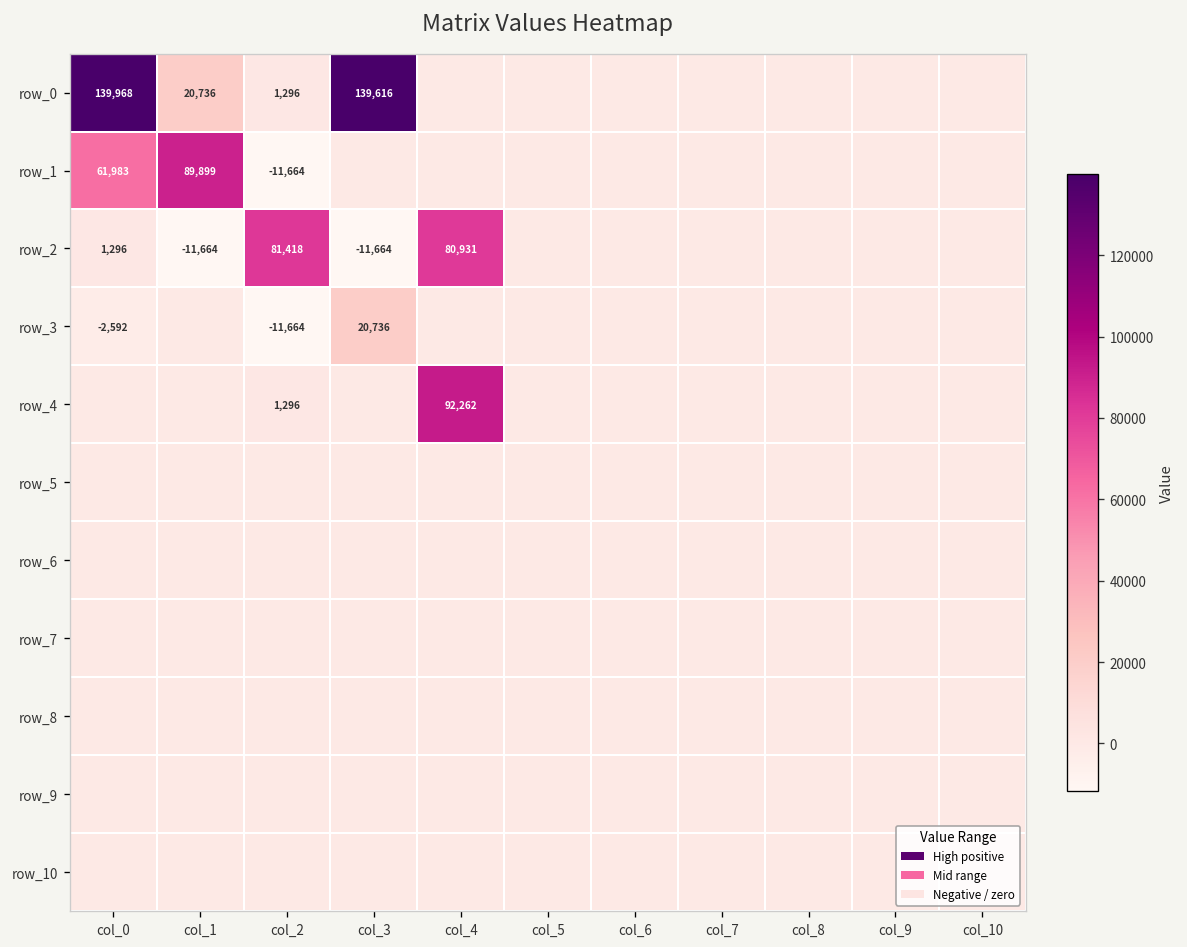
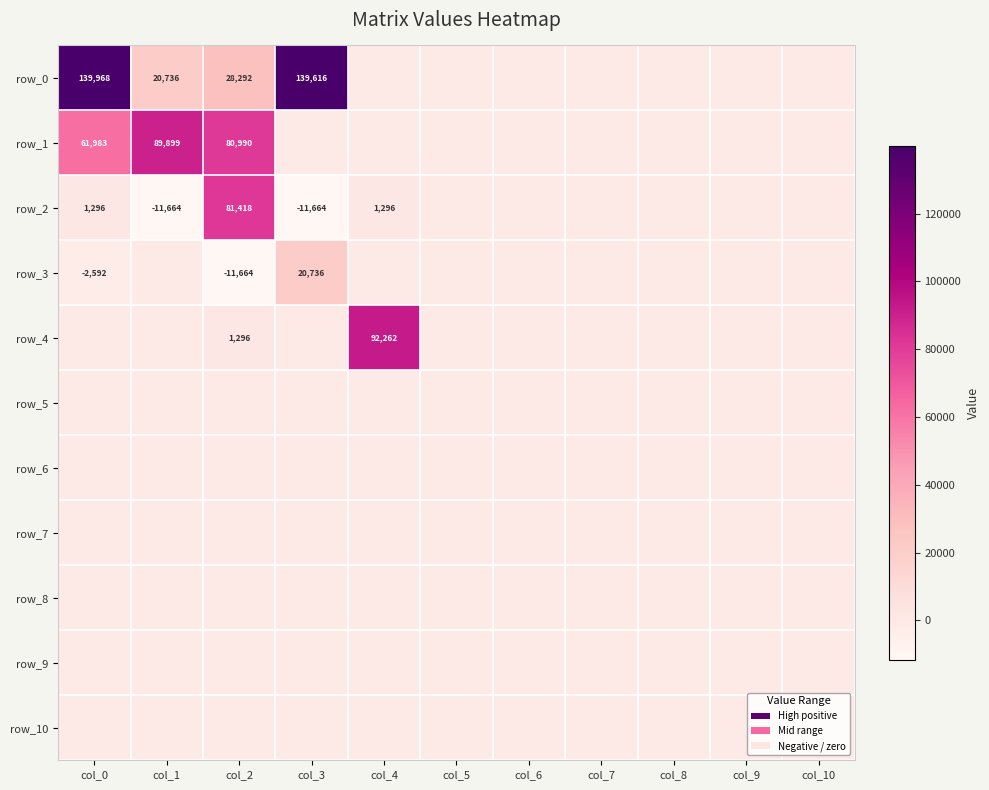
  {
    "row_0": {
      "col_0": "139,968",
      "col_1": "20,736",
-     "col_2": "1,296",
+     "col_2": "28,292",
      "col_3": "139,616"
    },
    "row_1": {
      "col_0": "61,983",
      "col_1": "89,899",
-     "col_2": "-11,664"
+     "col_2": "80,990"
    },
    "row_2": {
      "col_0": "1,296",
      "col_1": "-11,664",
      "col_2": "81,418",
      "col_3": "-11,664",
-     "col_4": "80,931"
+     "col_4": "1,296"
    },
    "row_3": {
      "col_0": "-2,592",
      "col_2": "-11,664",
      "col_3": "20,736"
    },
    "row_4": {
      "col_2": "1,296",
      "col_4": "92,262"
    }
  }
